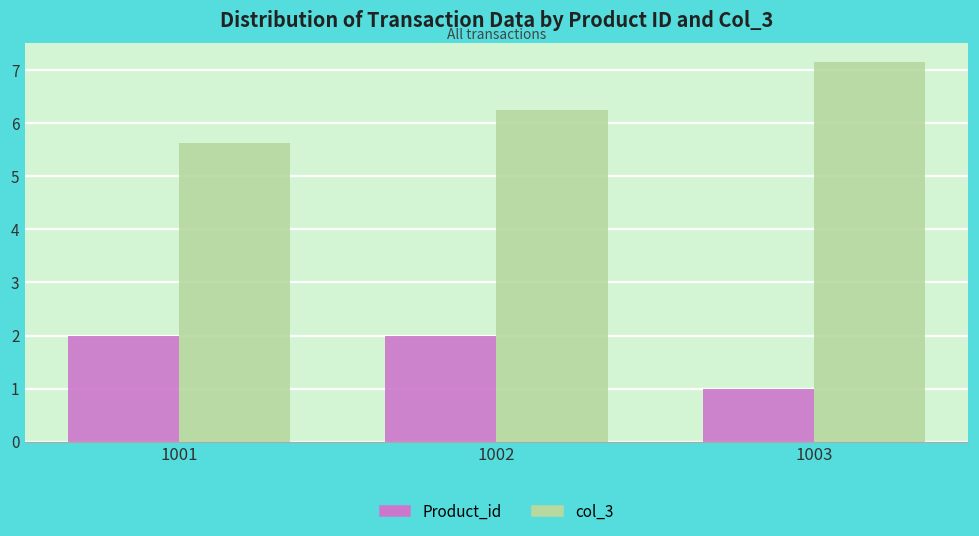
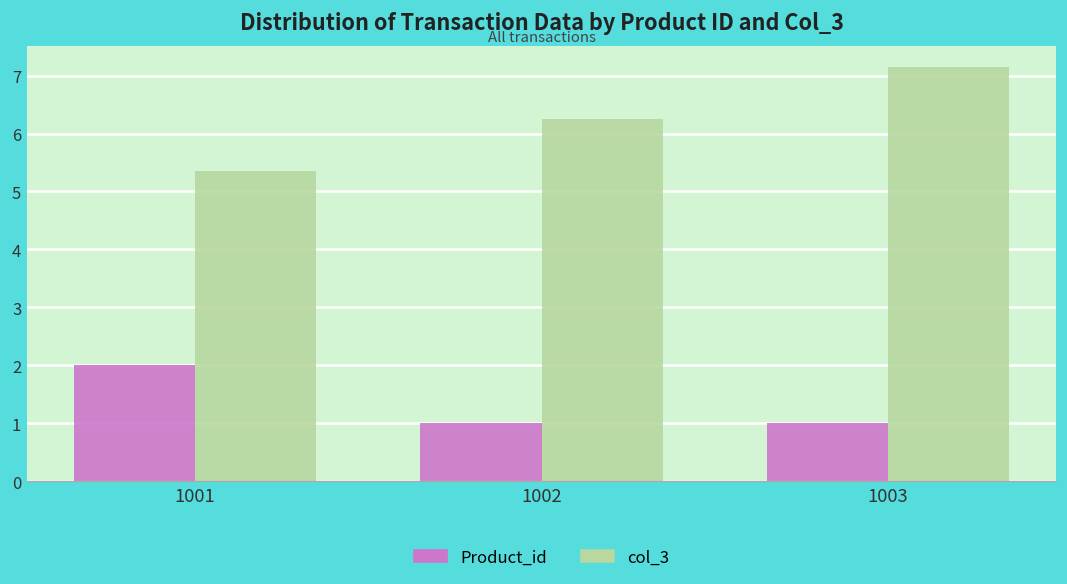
  {
    "Product_id": {
      "1001": 2,
-     "1002": 2,
+     "1002": 1,
      "1003": 1
    },
    "col_3": {
-     "1001": 5.6,
+     "1001": 5.4,
      "1002": 6.3,
      "1003": 7.2
    }
  }
